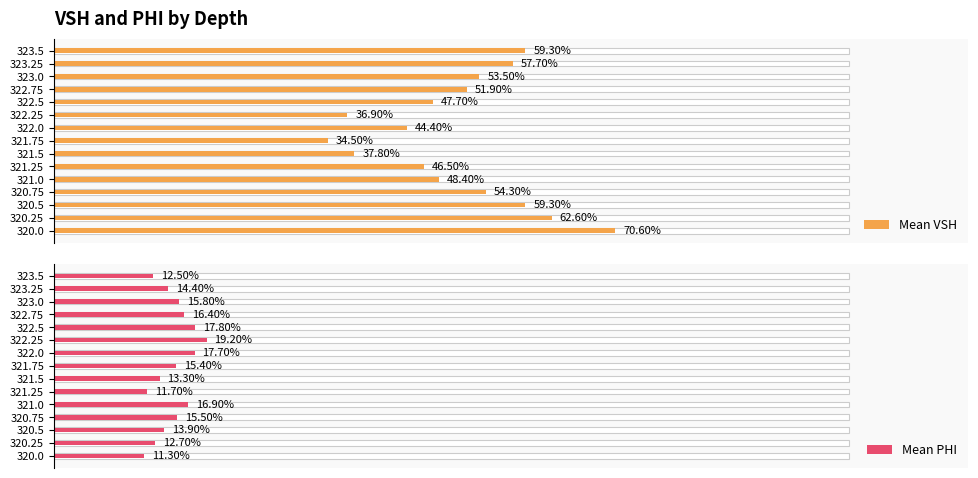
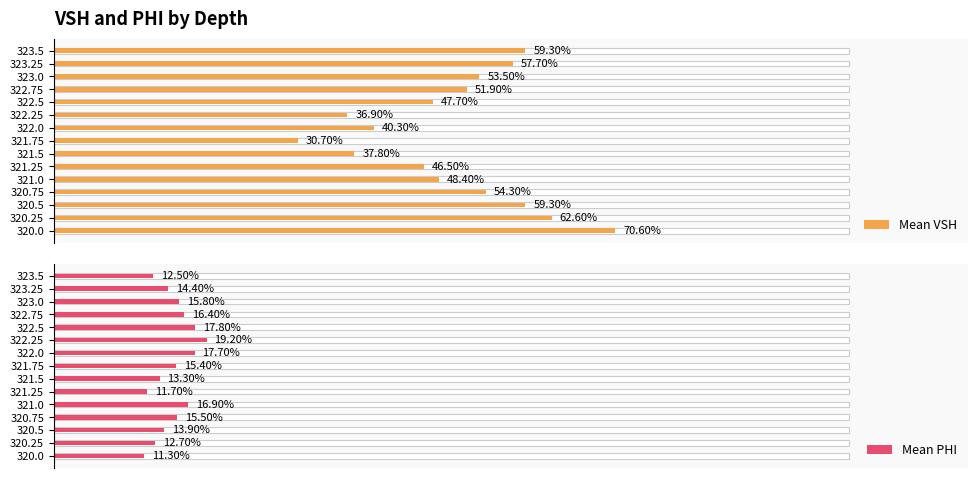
  {
    "VSH and PHI by Depth": {
      "Mean VSH": {
-       "322.0": "44.40%",
-       "321.75": "34.50%"
+       "322.0": "40.30%",
+       "321.75": "30.70%"
      }
    }
  }
